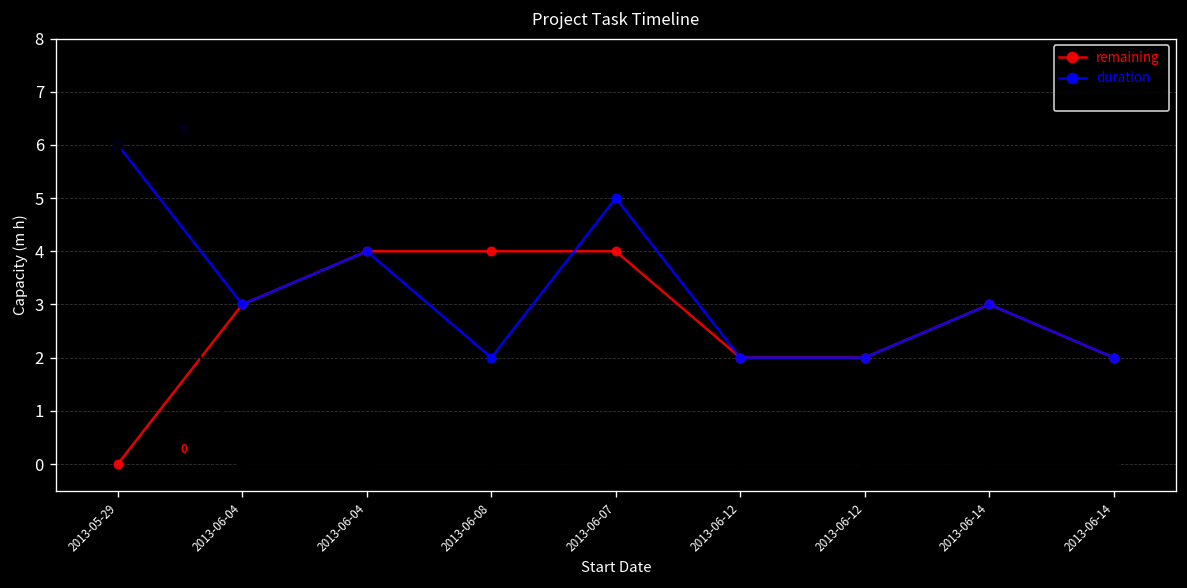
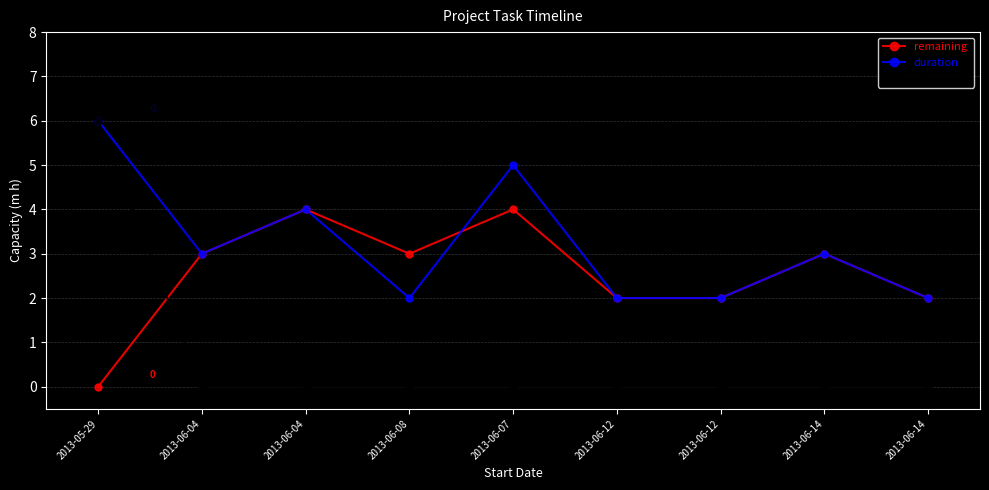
  {
    "remaining": {
      "2013-05-29": 0,
-     "2013-06-08": 4,
+     "2013-06-08": 3,
      "2013-06-07": 4
    },
    "duration": {
      "2013-06-08": 2,
      "2013-06-07": 5
    }
  }
